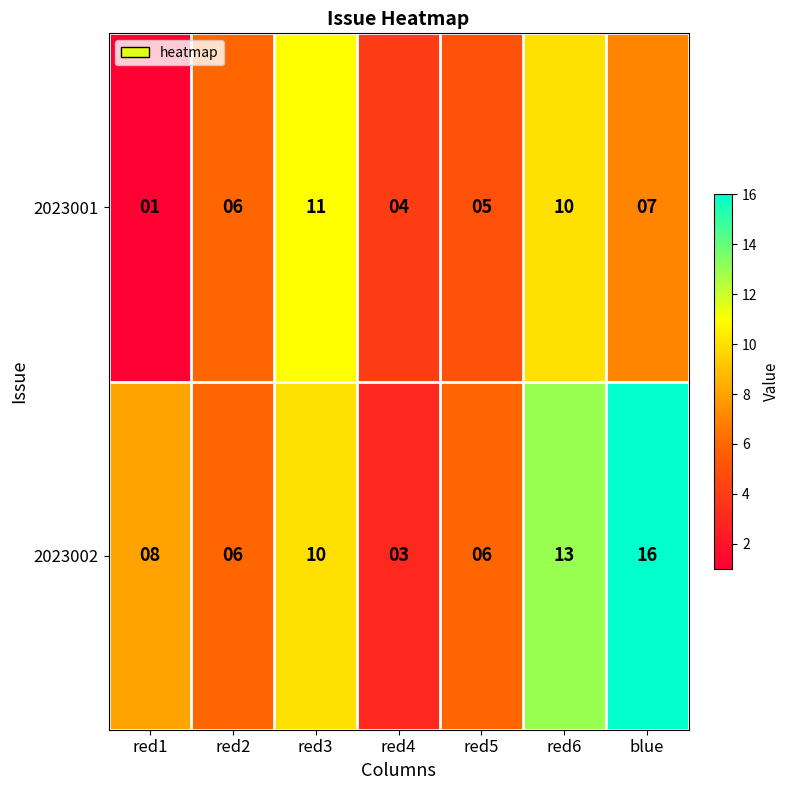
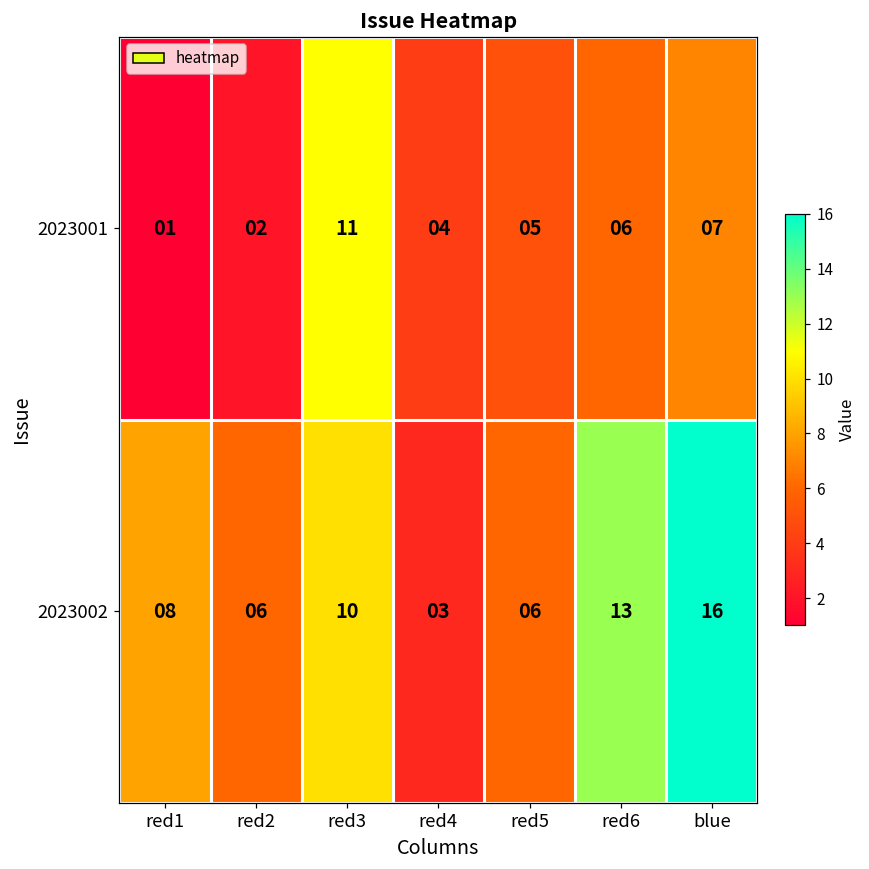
  {
    "2023001": {
      "red1": "01",
-     "red2": "06",
+     "red2": "02",
      "red3": "11",
      "red4": "04",
      "red5": "05",
-     "red6": "10",
+     "red6": "06",
      "blue": "07"
    },
    "2023002": {
      "red1": "08",
      "red2": "06",
      "red3": "10",
      "red4": "03",
      "red5": "06",
      "red6": "13",
      "blue": "16"
    }
  }
